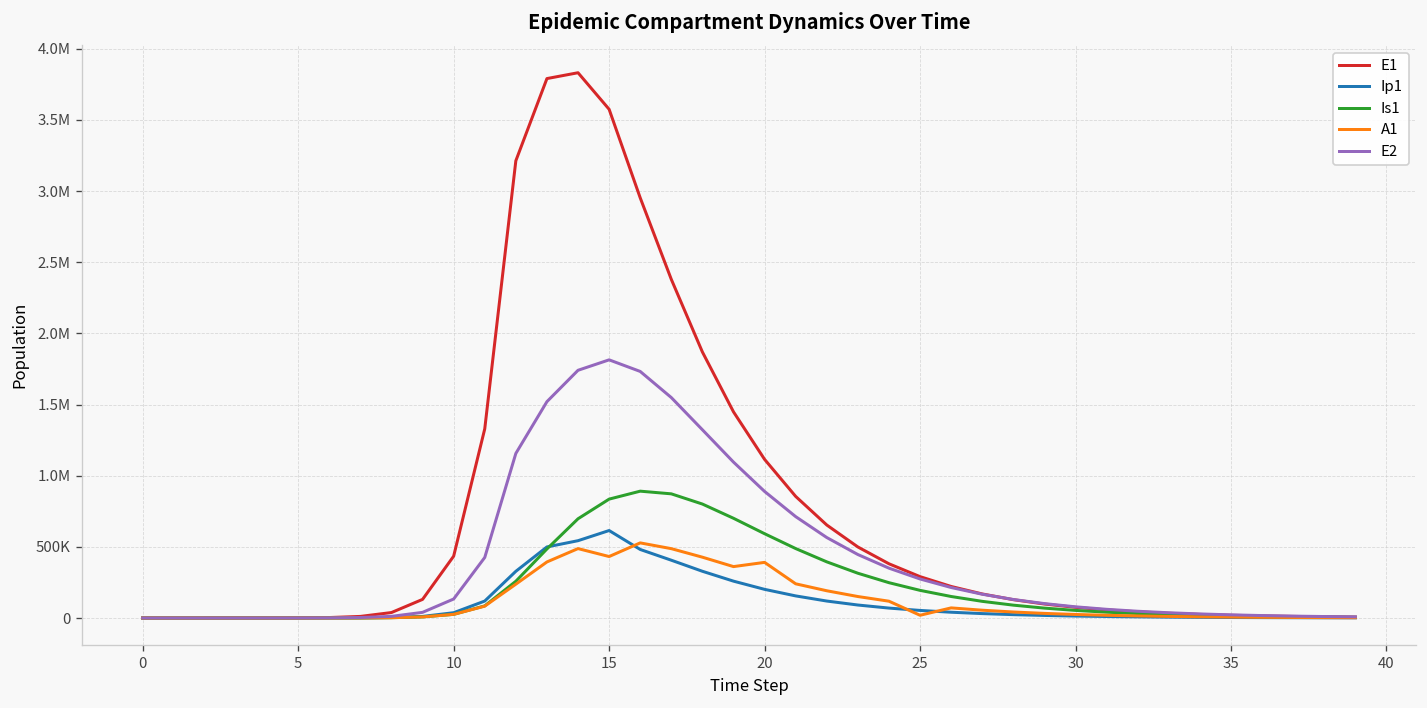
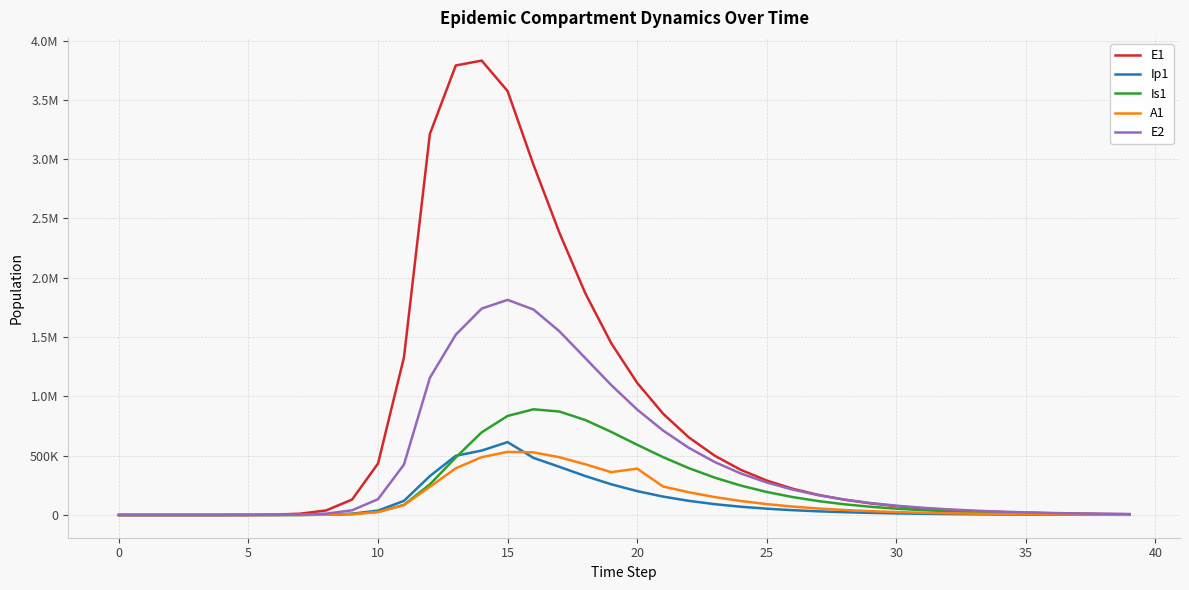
  {
    "E1": {
      "10": 430000,
      "15": 3570000,
      "20": 1110000
    },
    "Ip1": {
      "15": 610000,
      "20": 200000,
      "25": 50000
    },
    "Is1": {
      "15": 840000,
      "20": 590000,
      "25": 190000,
      "30": 50000
    },
    "A1": {
-     "15": 430000,
+     "15": 530000,
      "20": 390000,
-     "25": 20000
+     "25": 90000
    },
    "E2": {
      "10": 130000,
      "15": 1810000,
      "20": 890000
    }
  }
